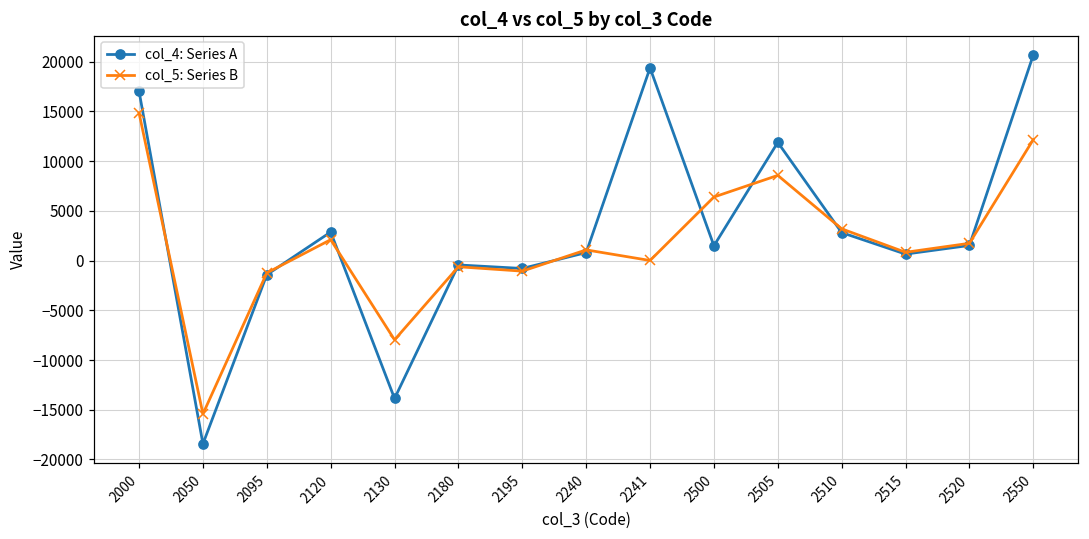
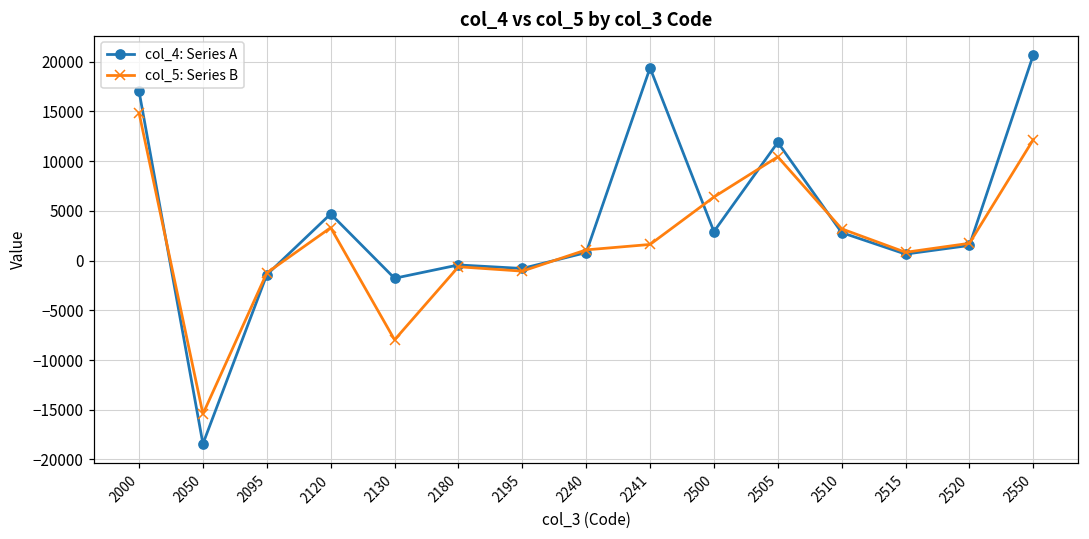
  {
    "col_4: Series A": {
      "2000": 17000,
      "2050": -18000,
-     "2120": 3000,
-     "2130": -14000,
+     "2120": 5000,
+     "2130": -2000,
      "2241": 19000,
-     "2500": 1000,
+     "2500": 3000,
      "2505": 12000,
      "2510": 3000,
      "2550": 21000
    },
    "col_5: Series B": {
      "2000": 15000,
      "2050": -15000,
-     "2120": 2000,
+     "2120": 3000,
      "2130": -8000,
-     "2241": 0,
+     "2241": 2000,
      "2500": 6000,
-     "2505": 9000,
+     "2505": 10000,
      "2510": 3000,
      "2550": 12000
    }
  }
